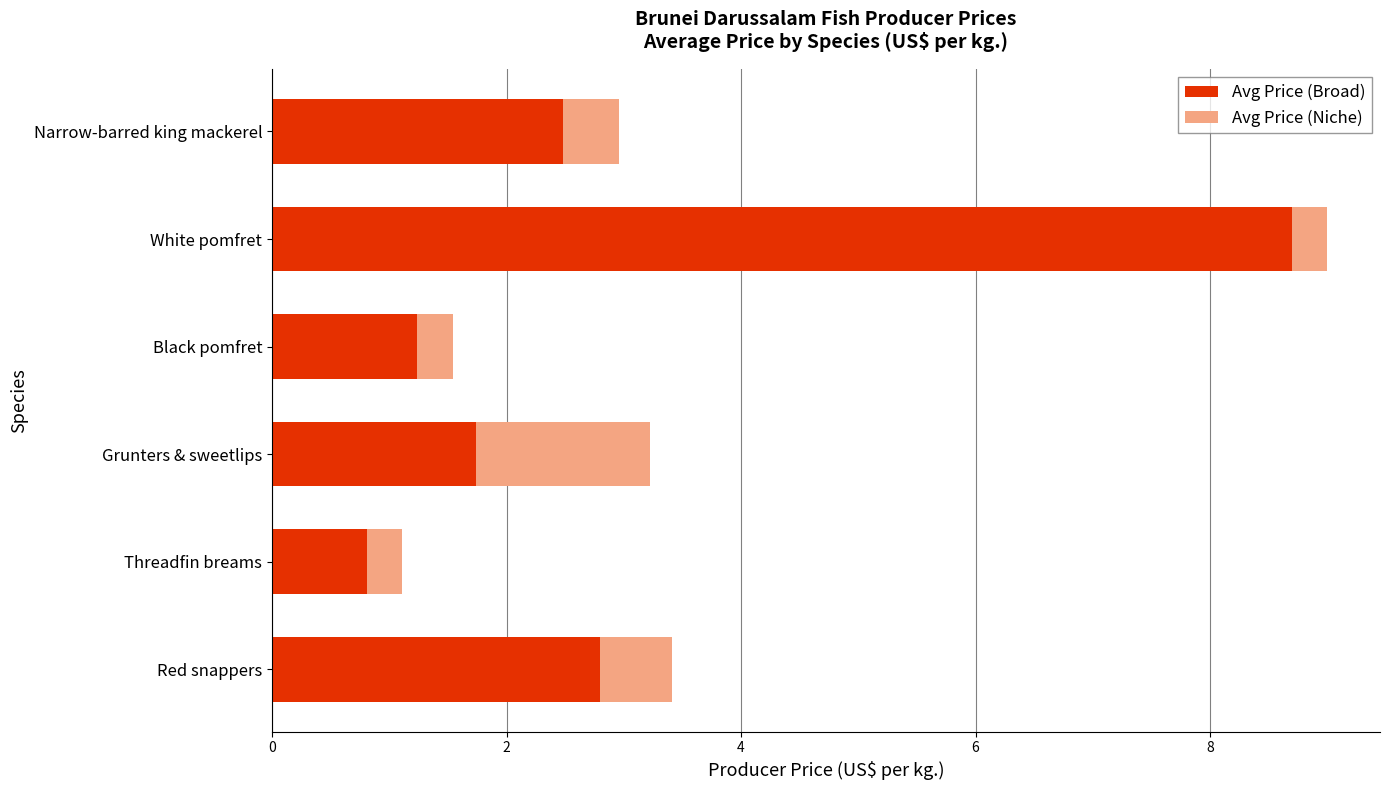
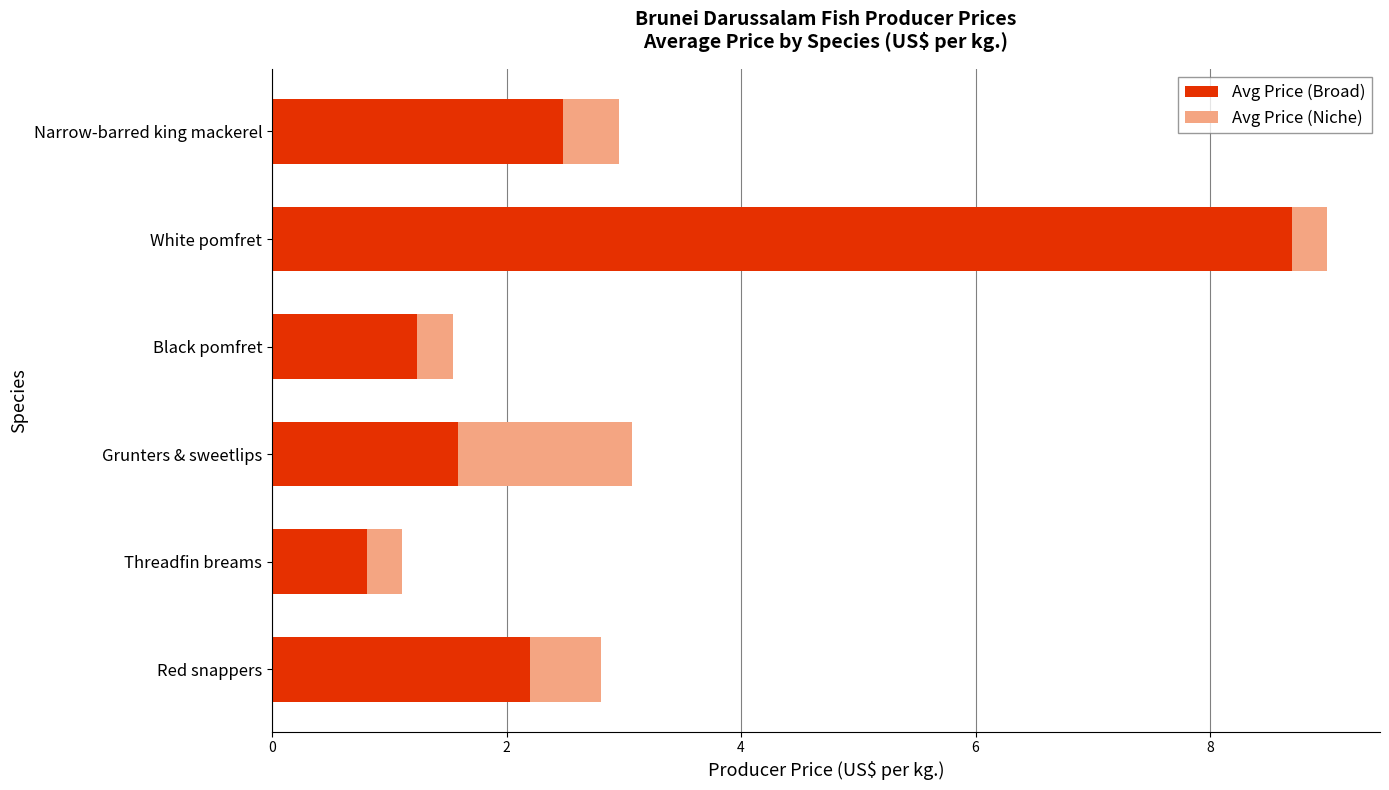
  {
    "Avg Price (Broad)": {
      "Narrow-barred king mackerel": 2.48,
      "White pomfret": 8.70,
      "Black pomfret": 1.24,
-     "Grunters & sweetlips": 1.74,
+     "Grunters & sweetlips": 1.59,
      "Threadfin breams": 0.81,
-     "Red snappers": 2.8
+     "Red snappers": 2.2
    },
    "Avg Price (Niche)": {
      "Narrow-barred king mackerel": 0.48,
      "White pomfret": 0.30,
      "Black pomfret": 0.30,
      "Grunters & sweetlips": 1.48,
      "Threadfin breams": 0.30,
      "Red snappers": 0.61
    }
  }
